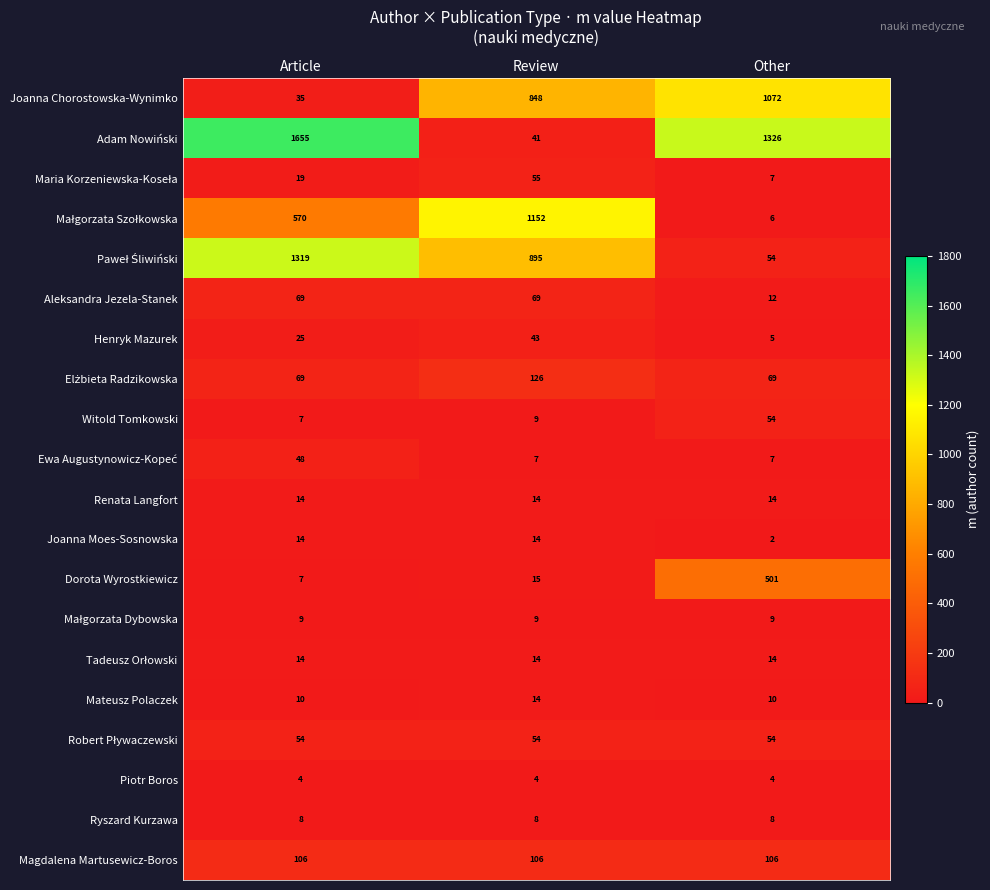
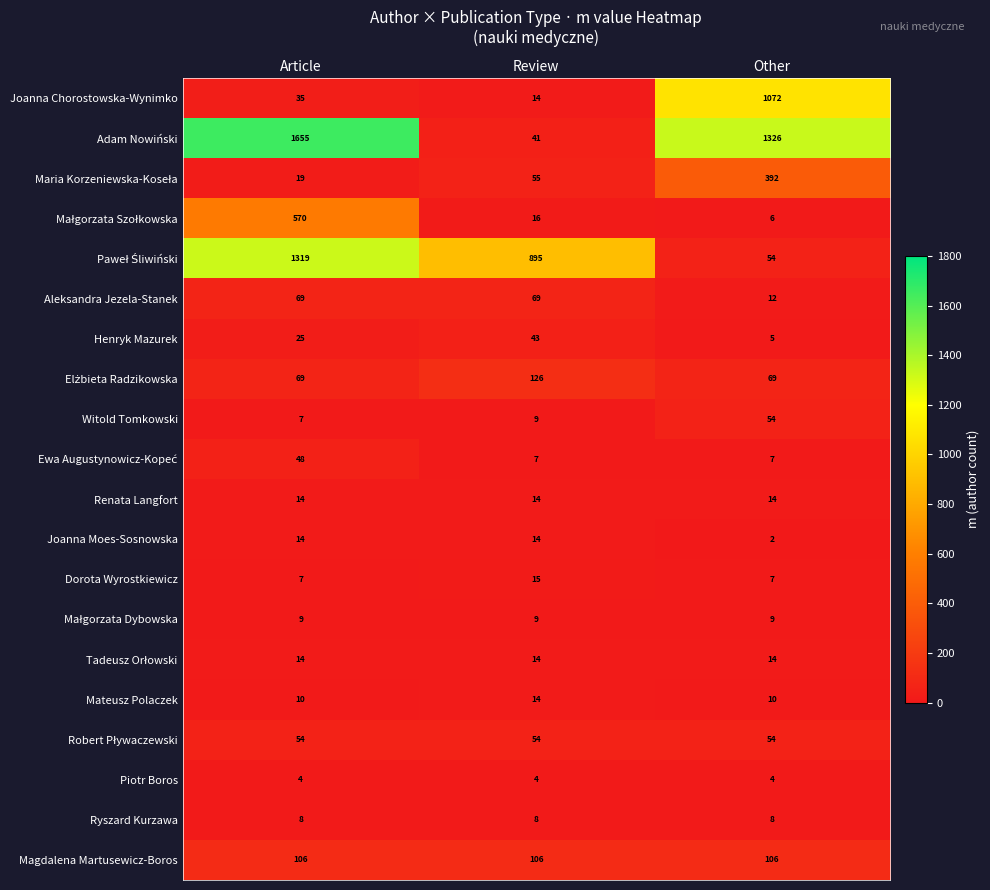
  {
    "Joanna Chorostowska-Wynimko": {
      "Article": 35,
-     "Review": 848,
+     "Review": 14,
      "Other": 1072
    },
    "Adam Nowiński": {
      "Article": 1655,
      "Review": 41,
      "Other": 1326
    },
    "Maria Korzeniewska-Koseła": {
      "Article": 19,
      "Review": 55,
-     "Other": 7
+     "Other": 392
    },
    "Małgorzata Szołkowska": {
      "Article": 570,
-     "Review": 1152,
+     "Review": 16,
      "Other": 6
    },
    "Paweł Śliwiński": {
      "Article": 1319,
      "Review": 895,
      "Other": 54
    },
    "Aleksandra Jezela-Stanek": {
      "Article": 69,
      "Review": 69,
      "Other": 12
    },
    "Henryk Mazurek": {
      "Article": 25,
      "Review": 43,
      "Other": 5
    },
    "Elżbieta Radzikowska": {
      "Article": 69,
      "Review": 126,
      "Other": 69
    },
    "Witold Tomkowski": {
      "Article": 7,
      "Review": 9,
      "Other": 54
    },
    "Ewa Augustynowicz-Kopeć": {
      "Article": 48,
      "Review": 7,
      "Other": 7
    },
    "Renata Langfort": {
      "Article": 14,
      "Review": 14,
      "Other": 14
    },
    "Joanna Moes-Sosnowska": {
      "Article": 14,
      "Review": 14,
      "Other": 2
    },
    "Dorota Wyrostkiewicz": {
      "Article": 7,
      "Review": 15,
-     "Other": 501
+     "Other": 7
    },
    "Małgorzata Dybowska": {
      "Article": 9,
      "Review": 9,
      "Other": 9
    },
    "Tadeusz Orłowski": {
      "Article": 14,
      "Review": 14,
      "Other": 14
    },
    "Mateusz Polaczek": {
      "Article": 10,
      "Review": 14,
      "Other": 10
    },
    "Robert Pływaczewski": {
      "Article": 54,
      "Review": 54,
      "Other": 54
    },
    "Piotr Boros": {
      "Article": 4,
      "Review": 4,
      "Other": 4
    },
    "Ryszard Kurzawa": {
      "Article": 8,
      "Review": 8,
      "Other": 8
    },
    "Magdalena Martusewicz-Boros": {
      "Article": 106,
      "Review": 106,
      "Other": 106
    }
  }
